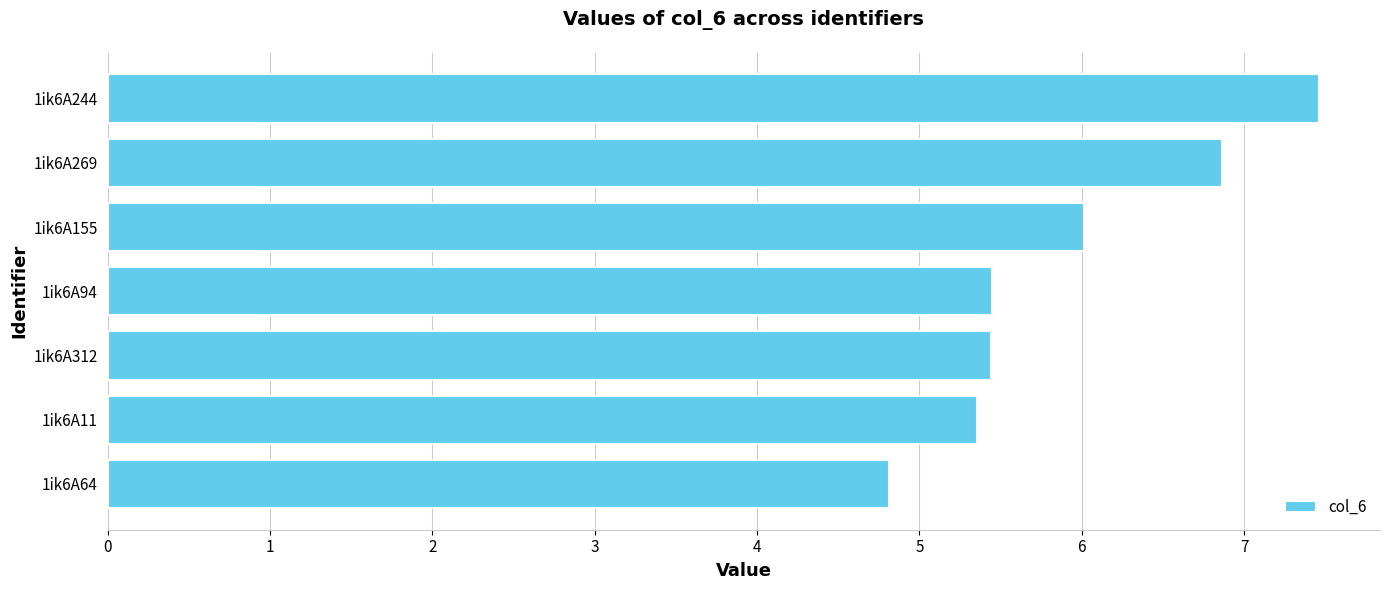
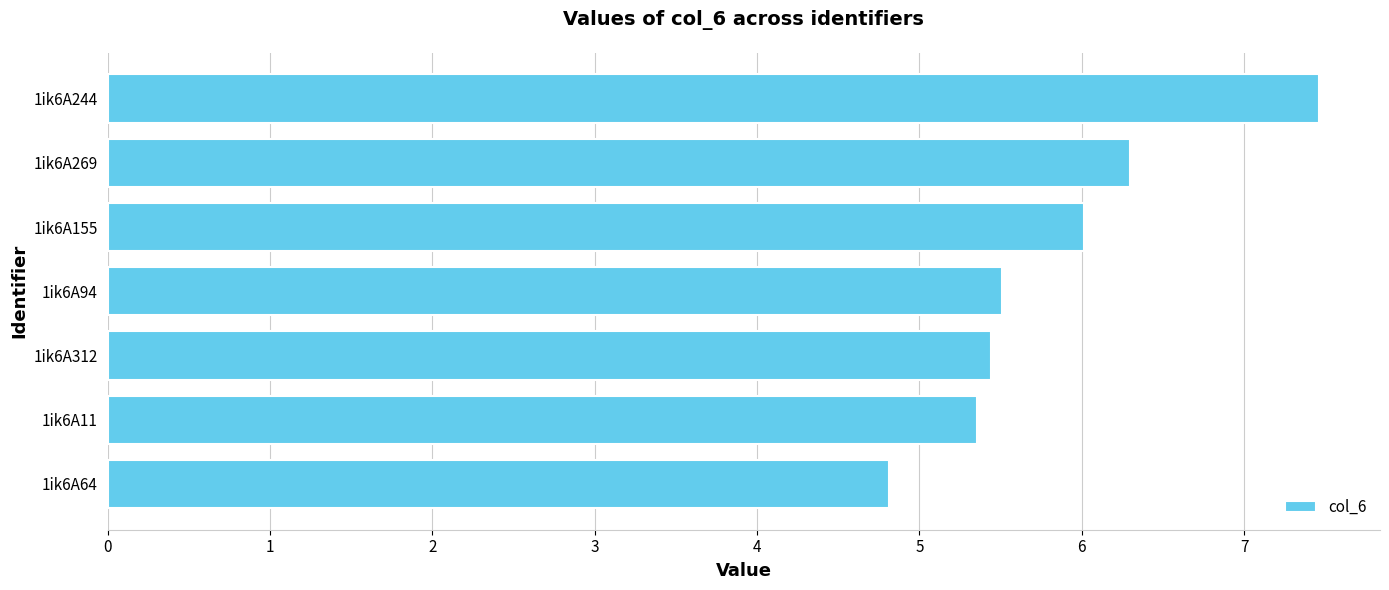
  {
    "1ik6A244": 7.46,
-   "1ik6A269": 6.87,
+   "1ik6A269": 6.30,
    "1ik6A155": 6.01,
-   "1ik6A94": 5.45,
+   "1ik6A94": 5.51,
    "1ik6A312": 5.44,
    "1ik6A11": 5.36,
    "1ik6A64": 4.81
  }
